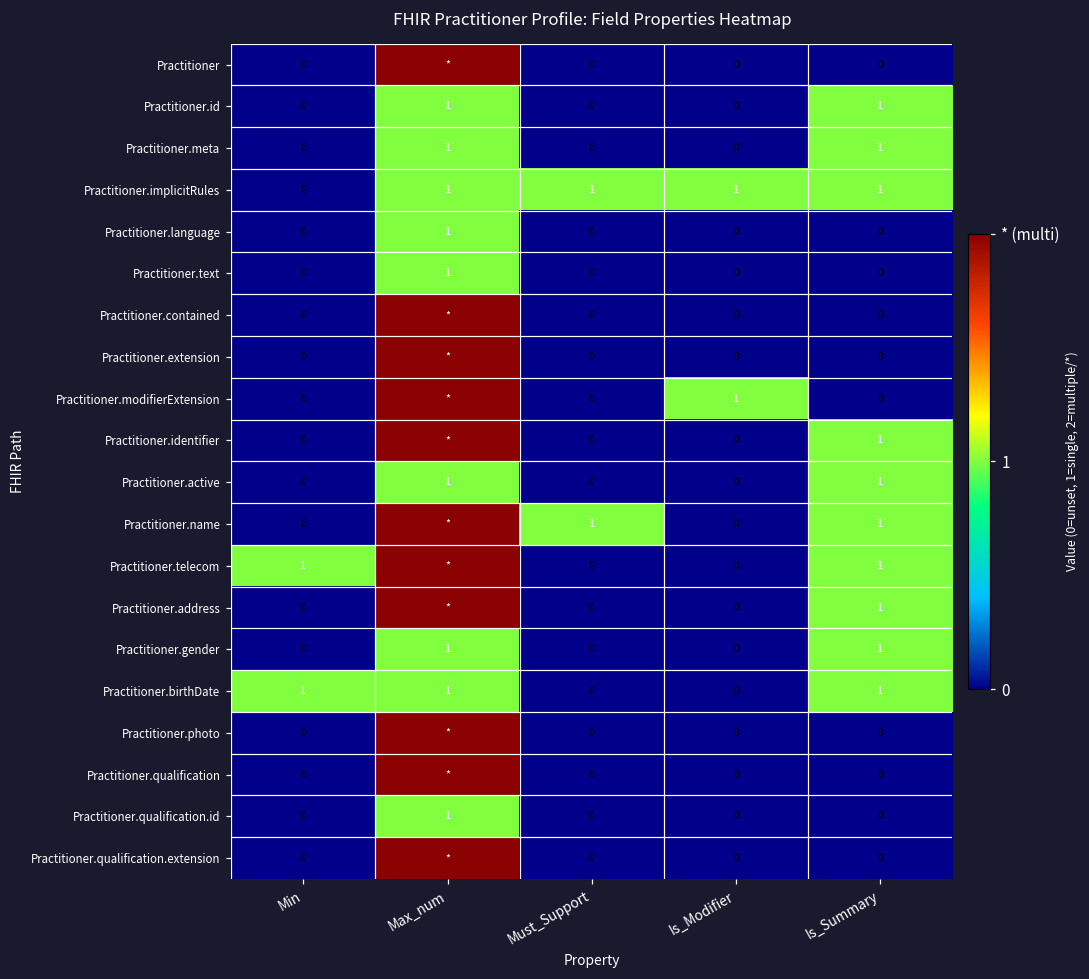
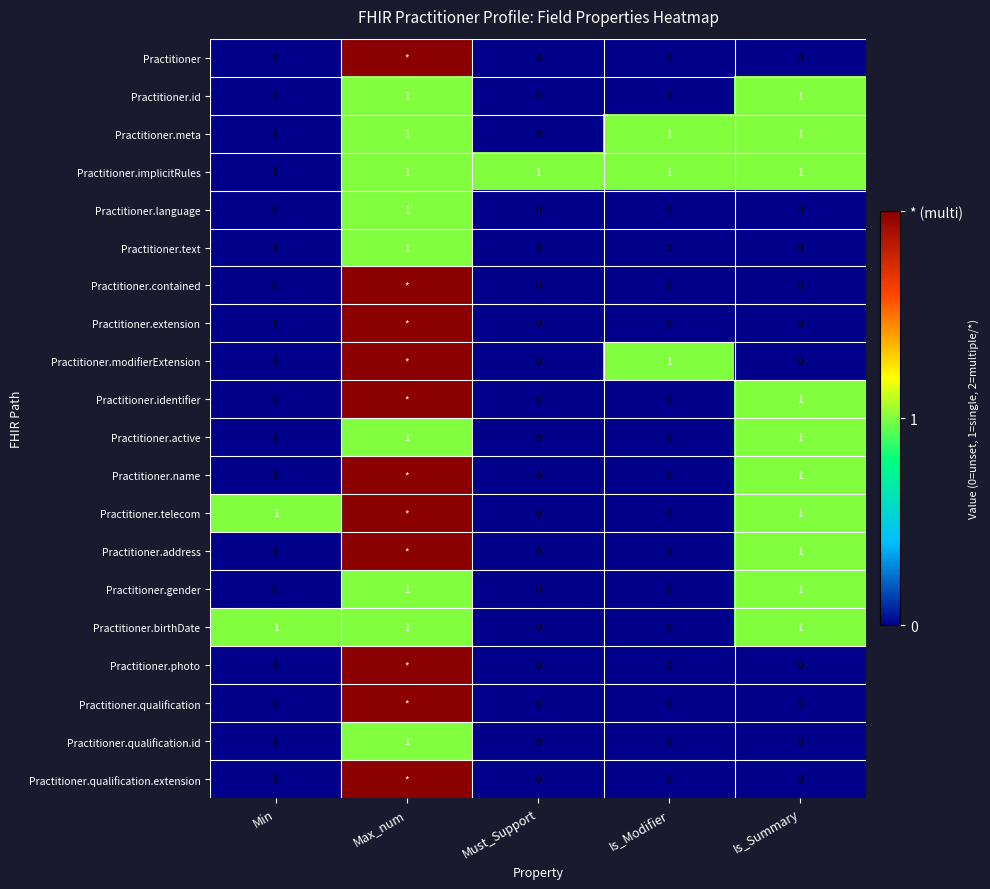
  {
    "Practitioner": {
      "Min": 0,
      "Must_Support": 0,
      "Is_Modifier": 0,
      "Is_Summary": 0
    },
    "Practitioner.id": {
      "Min": 0,
      "Max_num": 1,
      "Must_Support": 0,
      "Is_Modifier": 0,
      "Is_Summary": 1
    },
    "Practitioner.meta": {
      "Min": 0,
      "Max_num": 1,
      "Must_Support": 0,
-     "Is_Modifier": 0,
+     "Is_Modifier": 1,
      "Is_Summary": 1
    },
    "Practitioner.implicitRules": {
      "Min": 0,
      "Max_num": 1,
      "Must_Support": 1,
      "Is_Modifier": 1,
      "Is_Summary": 1
    },
    "Practitioner.language": {
      "Min": 0,
      "Max_num": 1,
      "Must_Support": 0,
      "Is_Modifier": 0,
      "Is_Summary": 0
    },
    "Practitioner.text": {
      "Min": 0,
      "Max_num": 1,
      "Must_Support": 0,
      "Is_Modifier": 0,
      "Is_Summary": 0
    },
    "Practitioner.contained": {
      "Min": 0,
      "Must_Support": 0,
      "Is_Modifier": 0,
      "Is_Summary": 0
    },
    "Practitioner.extension": {
      "Min": 0,
      "Must_Support": 0,
      "Is_Modifier": 0,
      "Is_Summary": 0
    },
    "Practitioner.modifierExtension": {
      "Min": 0,
      "Must_Support": 0,
      "Is_Modifier": 1,
      "Is_Summary": 0
    },
    "Practitioner.identifier": {
      "Min": 0,
      "Must_Support": 0,
      "Is_Modifier": 0,
      "Is_Summary": 1
    },
    "Practitioner.active": {
      "Min": 0,
      "Max_num": 1,
      "Must_Support": 0,
      "Is_Modifier": 0,
      "Is_Summary": 1
    },
    "Practitioner.name": {
      "Min": 0,
-     "Must_Support": 1,
+     "Must_Support": 0,
      "Is_Modifier": 0,
      "Is_Summary": 1
    },
    "Practitioner.telecom": {
      "Min": 1,
      "Must_Support": 0,
      "Is_Modifier": 0,
      "Is_Summary": 1
    },
    "Practitioner.address": {
      "Min": 0,
      "Must_Support": 0,
      "Is_Modifier": 0,
      "Is_Summary": 1
    },
    "Practitioner.gender": {
      "Min": 0,
      "Max_num": 1,
      "Must_Support": 0,
      "Is_Modifier": 0,
      "Is_Summary": 1
    },
    "Practitioner.birthDate": {
      "Min": 1,
      "Max_num": 1,
      "Must_Support": 0,
      "Is_Modifier": 0,
      "Is_Summary": 1
    },
    "Practitioner.photo": {
      "Min": 0,
      "Must_Support": 0,
      "Is_Modifier": 0,
      "Is_Summary": 0
    },
    "Practitioner.qualification": {
      "Min": 0,
      "Must_Support": 0,
      "Is_Modifier": 0,
      "Is_Summary": 0
    },
    "Practitioner.qualification.id": {
      "Min": 0,
      "Max_num": 1,
      "Must_Support": 0,
      "Is_Modifier": 0,
      "Is_Summary": 0
    },
    "Practitioner.qualification.extension": {
      "Min": 0,
      "Must_Support": 0,
      "Is_Modifier": 0,
      "Is_Summary": 0
    }
  }
